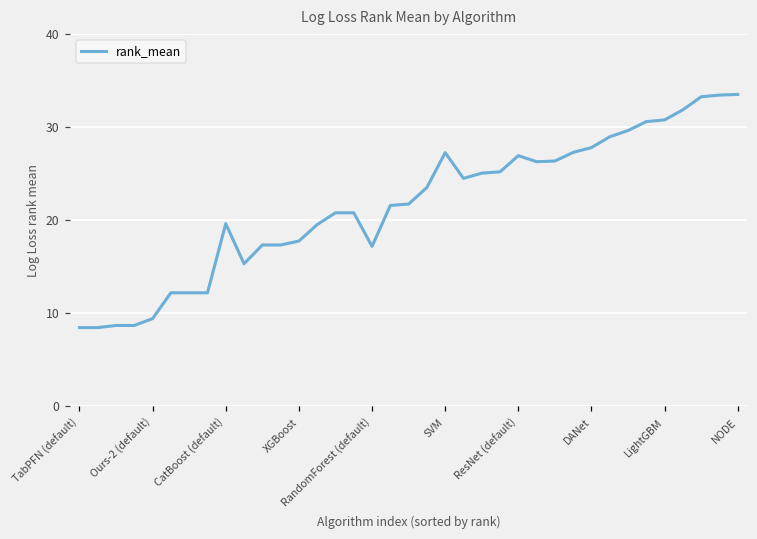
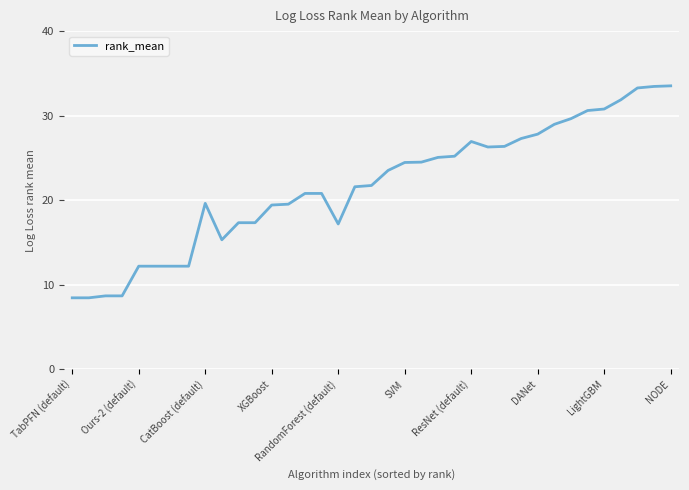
  {
    "TabPFN (default)": 8,
-   "Ours-2 (default)": 9,
+   "Ours-2 (default)": 12,
    "CatBoost (default)": 20,
-   "XGBoost": 18,
+   "XGBoost": 19,
    "RandomForest (default)": 17,
-   "SVM": 27,
+   "SVM": 24,
    "ResNet (default)": 27,
    "DANet": 28,
    "LightGBM": 31,
    "NODE": 34
  }
